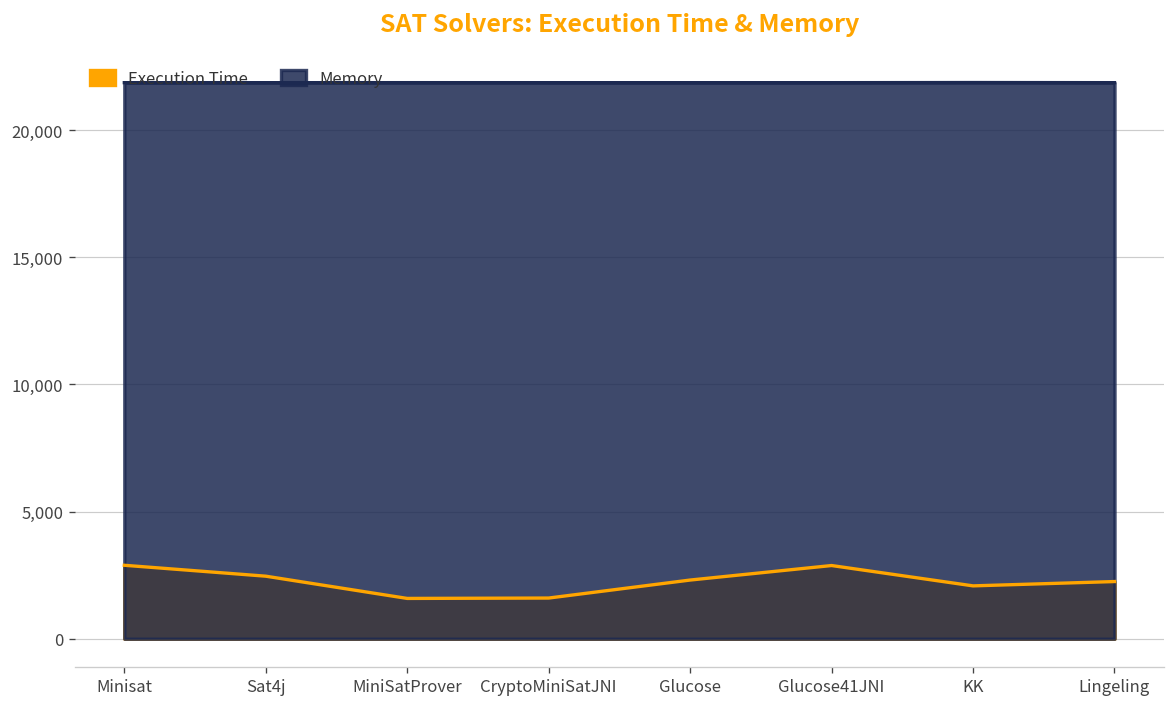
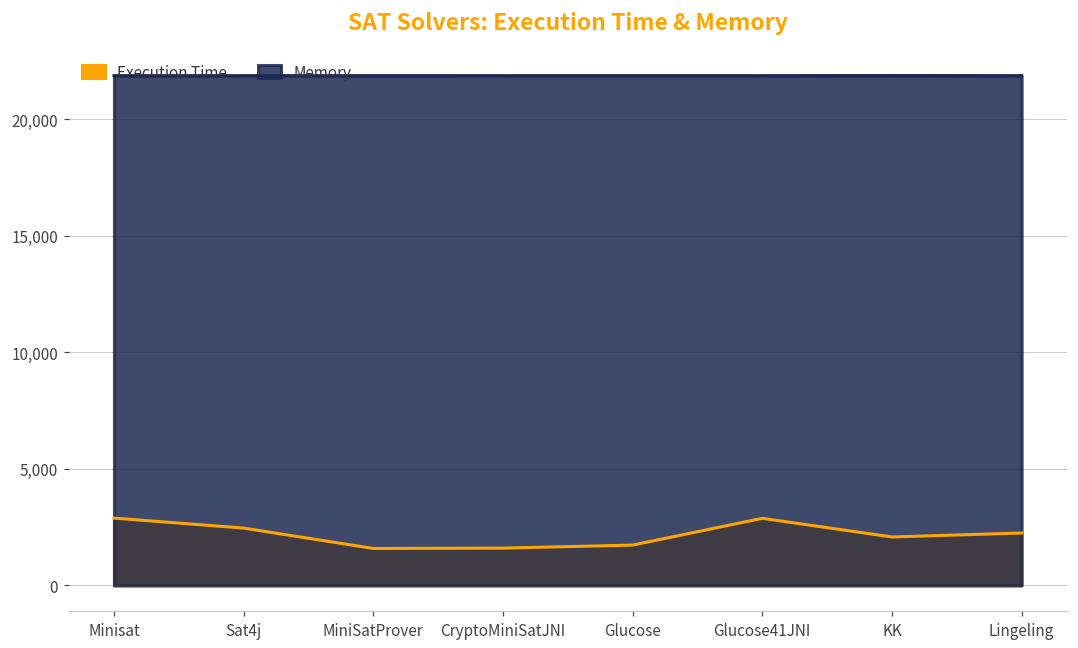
  {
    "Execution Time": {
      "Minisat": "2,900",
      "Sat4j": "2,500",
      "MiniSatProver": "1,600",
      "CryptoMiniSatJNI": "1,600",
-     "Glucose": "2,300",
+     "Glucose": "1,700",
      "Glucose41JNI": "2,900",
      "KK": "2,100",
      "Lingeling": "2,200"
    },
    "Memory": {
      "Minisat": "21,900",
      "Sat4j": "21,900",
      "MiniSatProver": "21,900",
      "CryptoMiniSatJNI": "21,900",
      "Glucose": "21,900",
      "Glucose41JNI": "21,900",
      "KK": "21,900",
      "Lingeling": "21,900"
    }
  }
